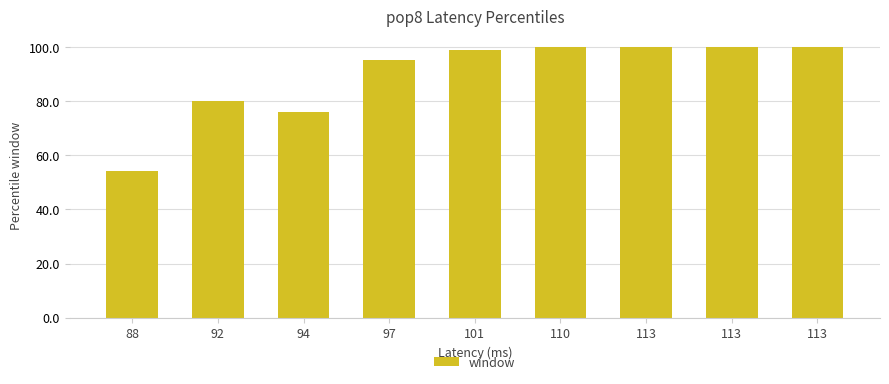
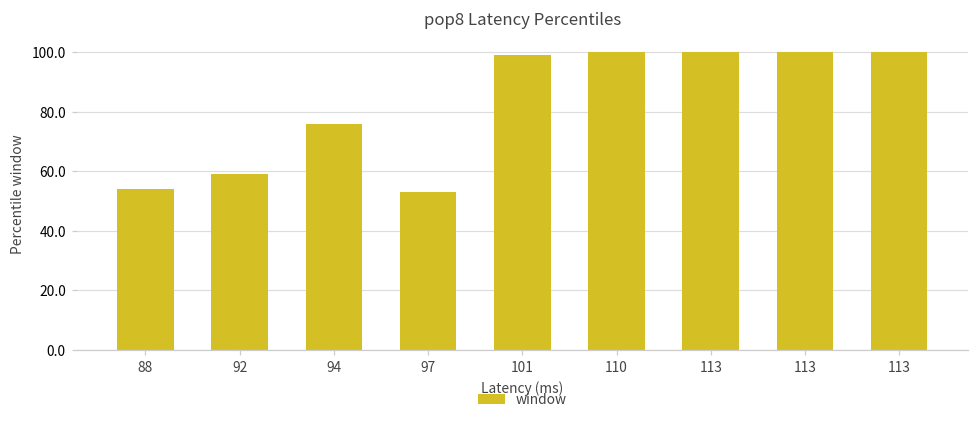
  {
    "88": 54,
-   "92": 80,
+   "92": 59,
    "94": 76,
-   "97": 95,
+   "97": 53,
    "101": 99,
    "110": 100
  }
